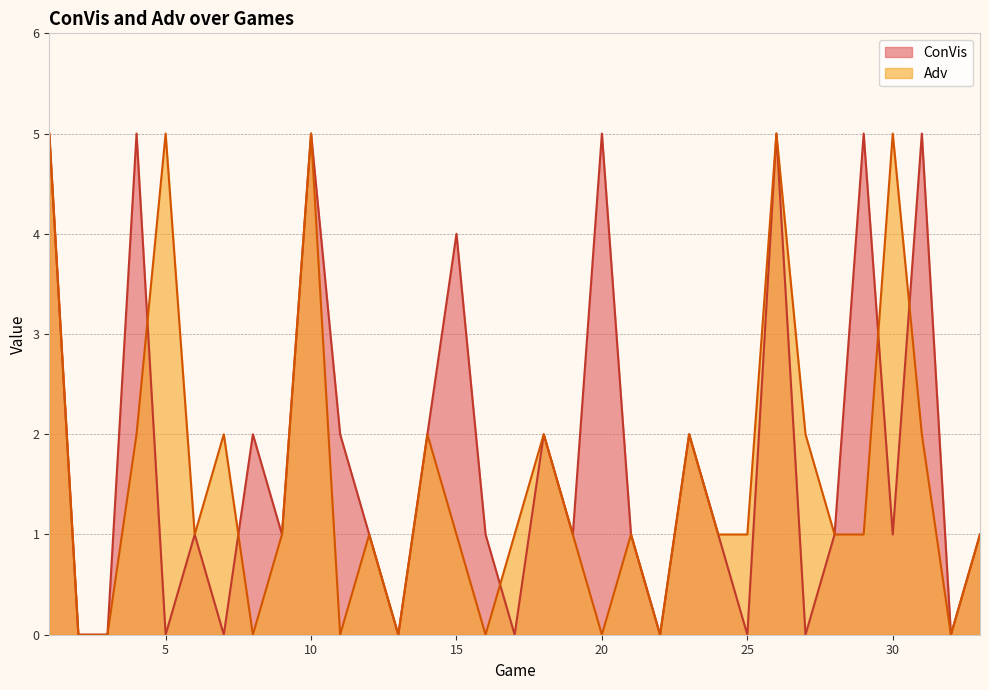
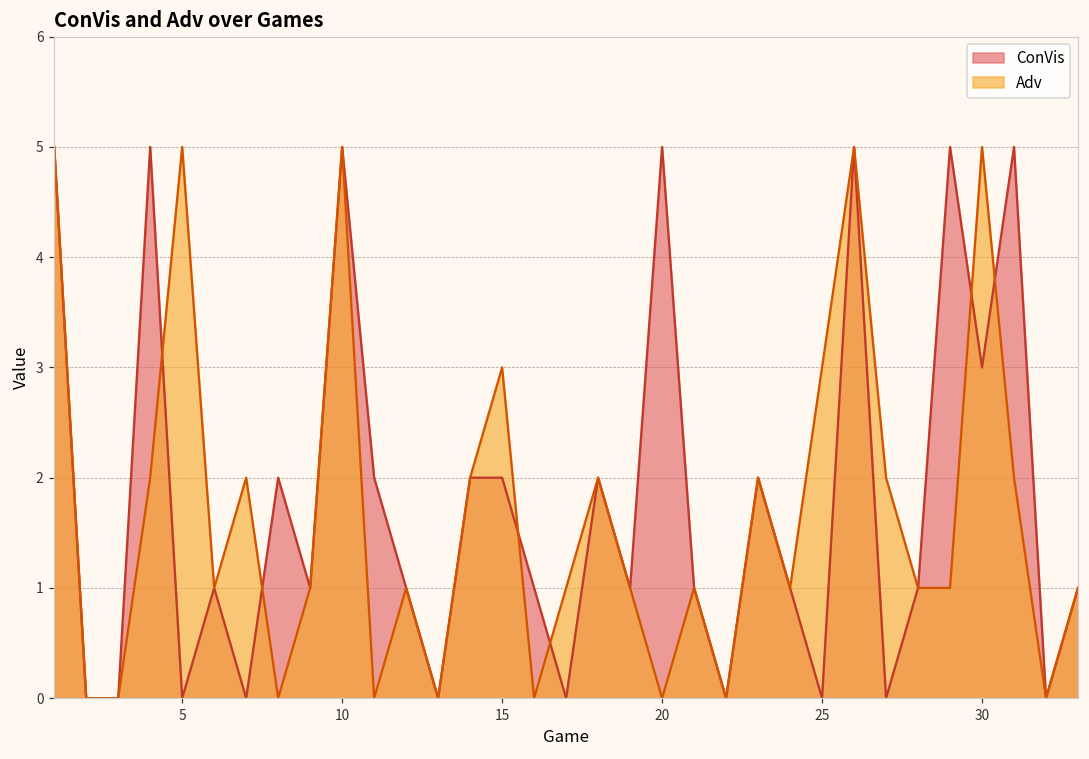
  {
    "ConVis": {
      "5": 0,
-     "15": 4,
+     "15": 2,
      "20": 5,
      "25": 0,
-     "30": 1
+     "30": 3
    },
    "Adv": {
      "5": 5,
-     "15": 1,
+     "15": 3,
      "20": 0,
-     "25": 1,
+     "25": 3,
      "30": 5
    }
  }
